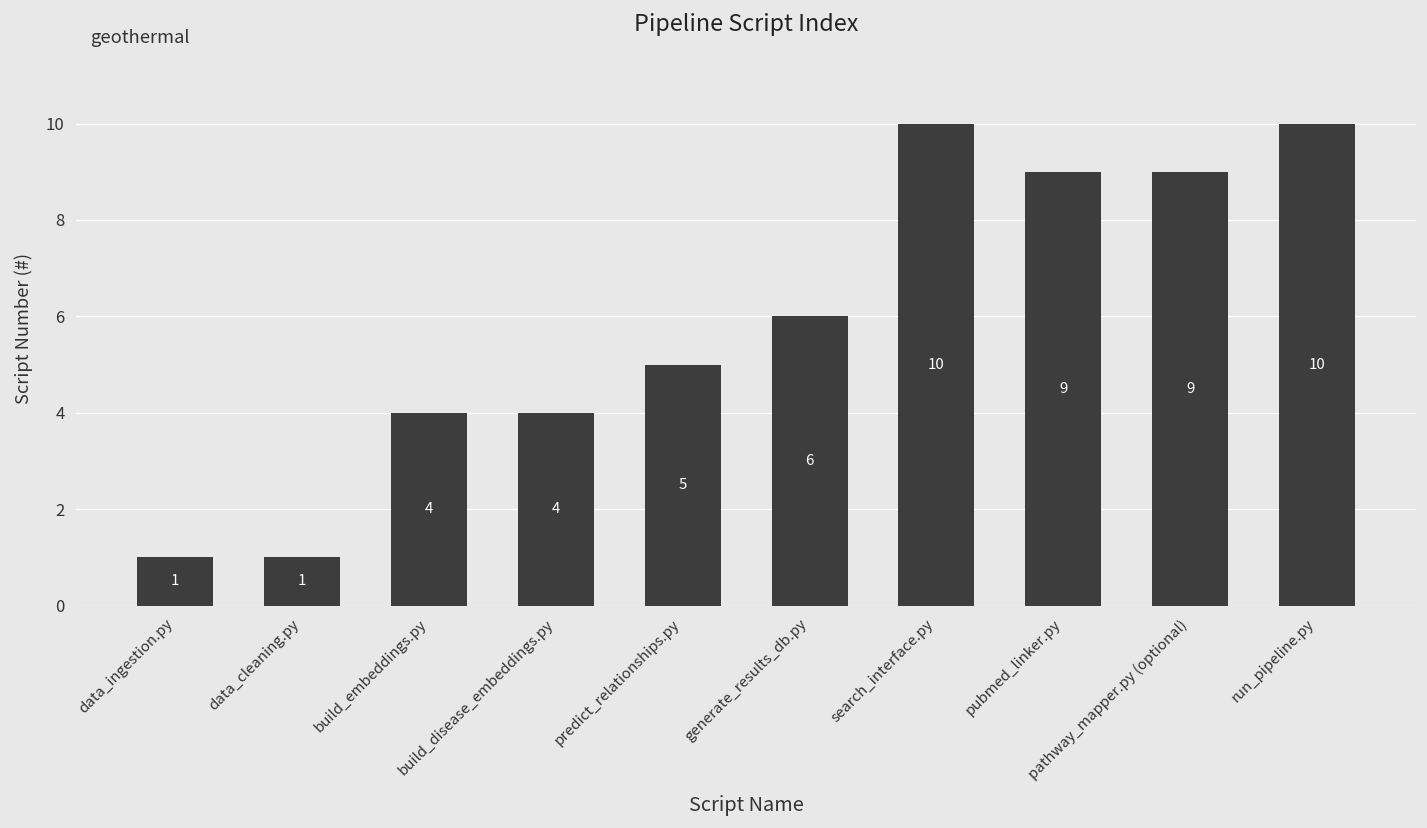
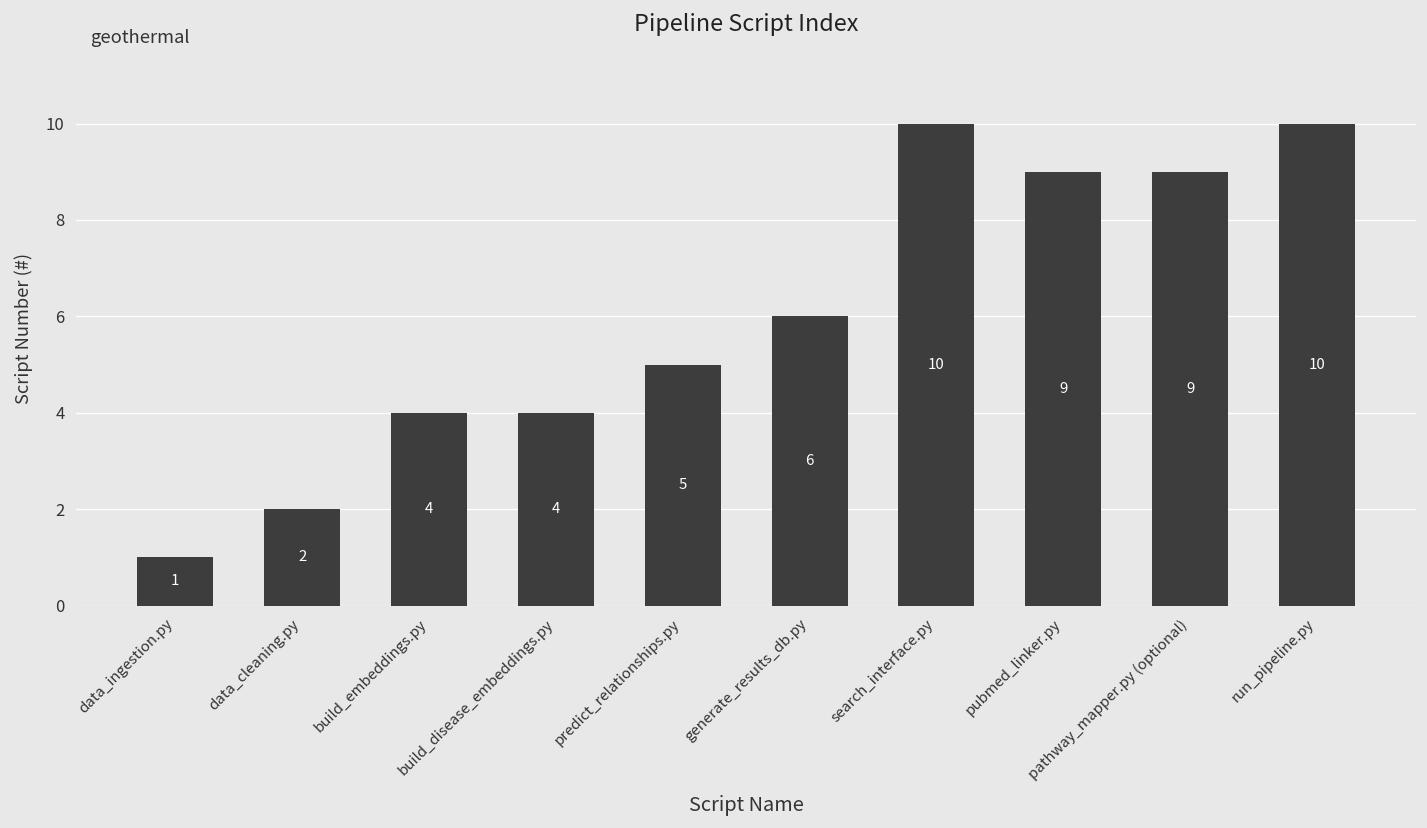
  {
    "data_ingestion.py": 1,
-   "data_cleaning.py": 1,
+   "data_cleaning.py": 2,
    "build_embeddings.py": 4,
    "build_disease_embeddings.py": 4,
    "predict_relationships.py": 5,
    "generate_results_db.py": 6,
    "search_interface.py": 10,
    "pubmed_linker.py": 9,
    "pathway_mapper.py (optional)": 9,
    "run_pipeline.py": 10
  }
